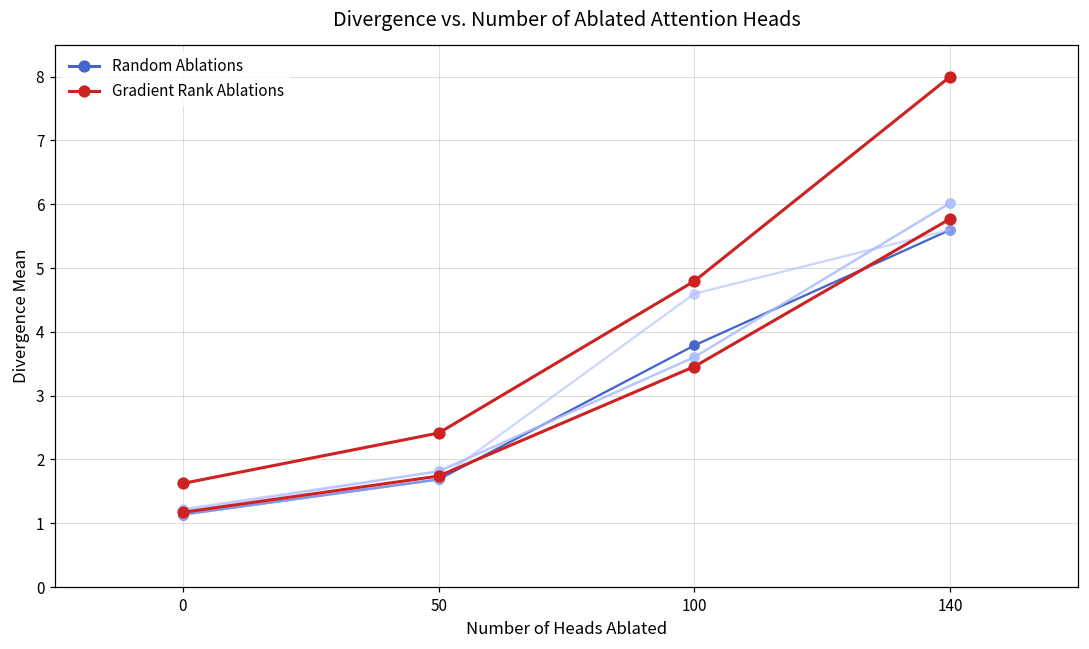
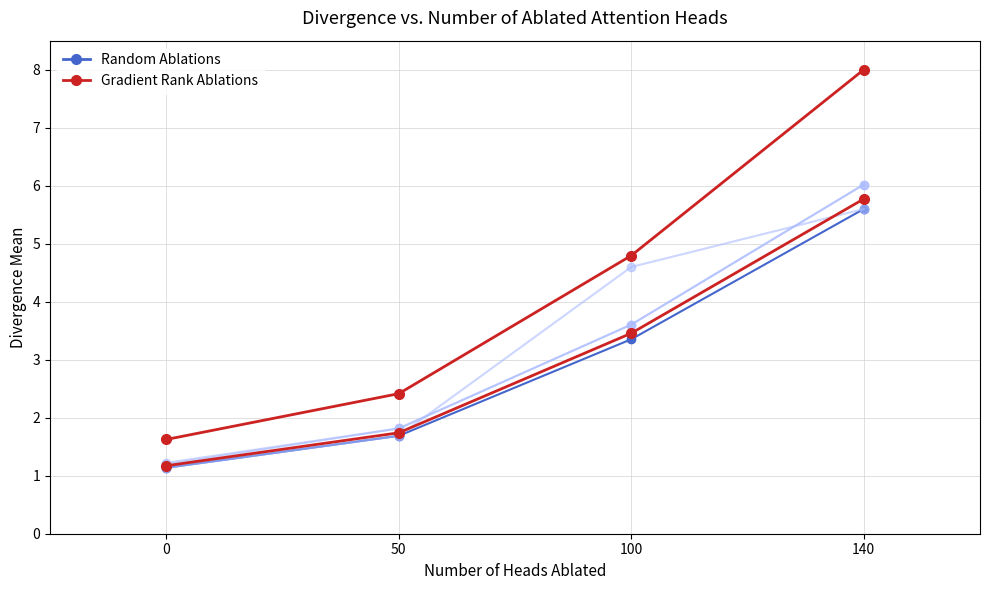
  {
    "Random Ablations": {
-     "100": 3.8
+     "100": 3.4
    }
  }
